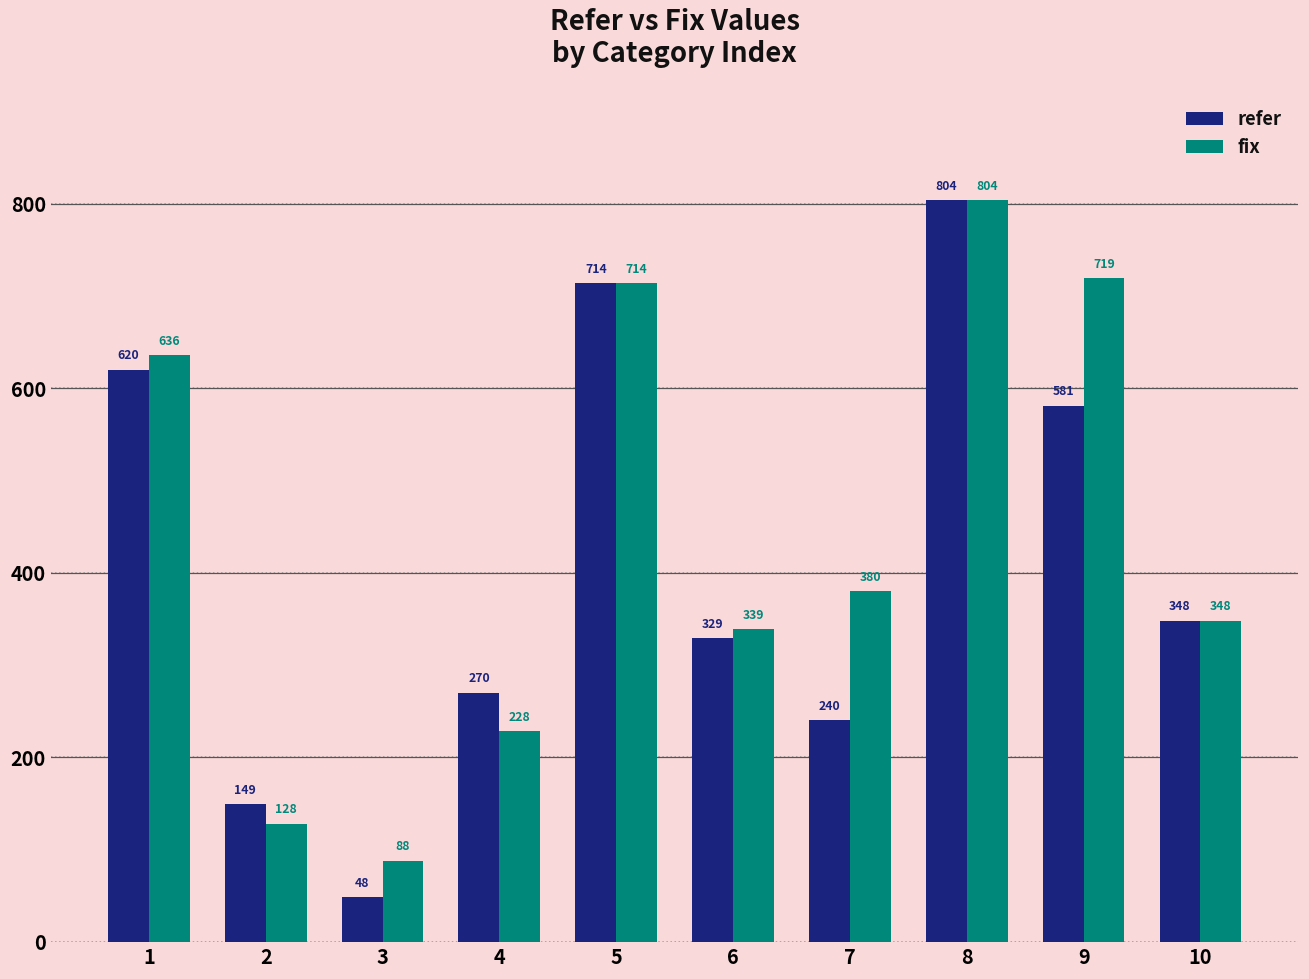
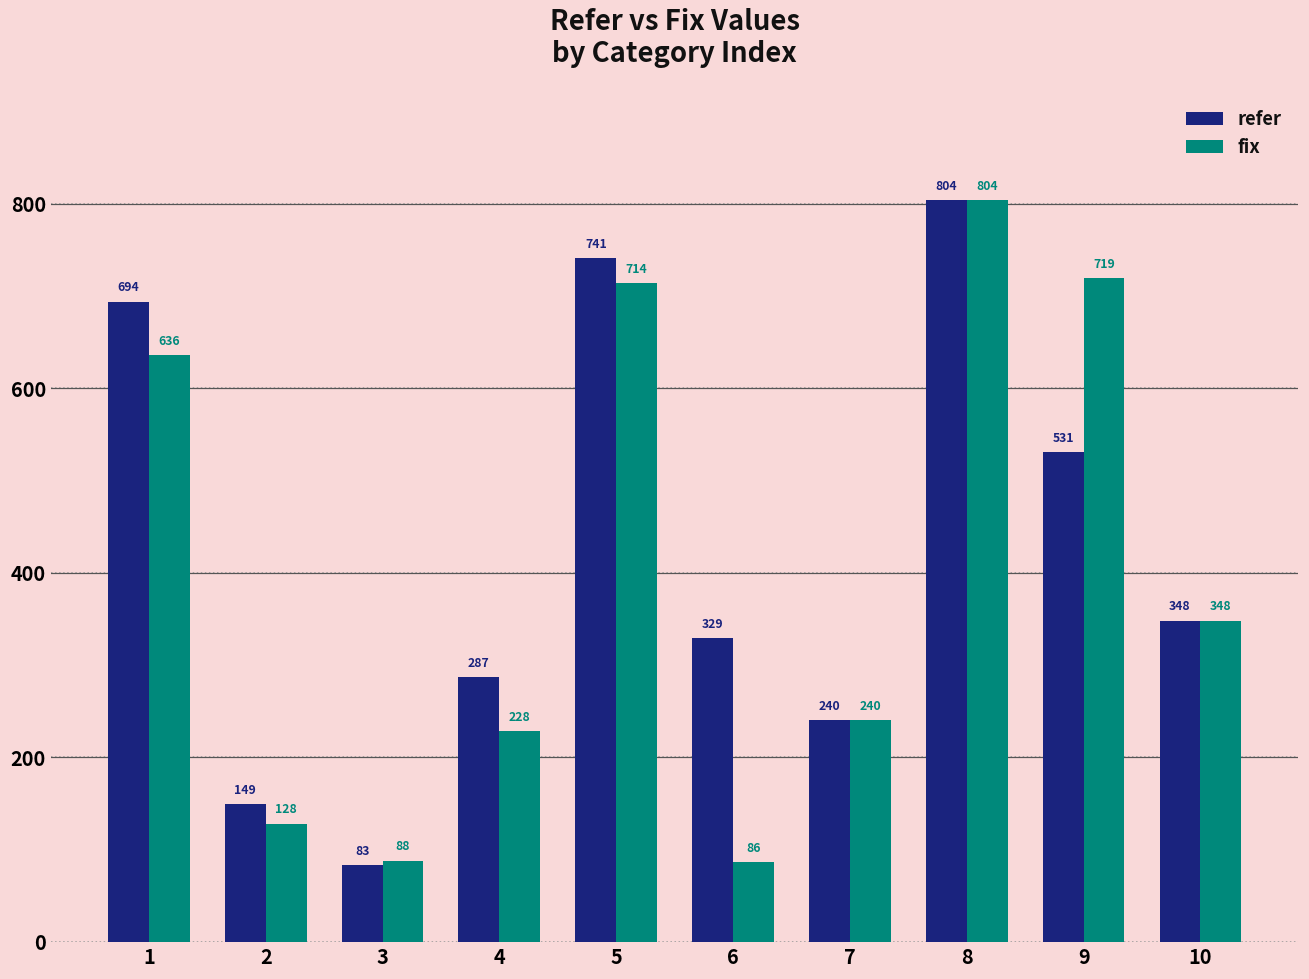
  {
    "refer": {
-     "1": 620,
+     "1": 694,
      "2": 149,
-     "3": 48,
-     "4": 270,
-     "5": 714,
+     "3": 83,
+     "4": 287,
+     "5": 741,
      "6": 329,
      "7": 240,
      "8": 804,
-     "9": 581,
+     "9": 531,
      "10": 348
    },
    "fix": {
      "1": 636,
      "2": 128,
      "3": 88,
      "4": 228,
      "5": 714,
-     "6": 339,
-     "7": 380,
+     "6": 86,
+     "7": 240,
      "8": 804,
      "9": 719,
      "10": 348
    }
  }
